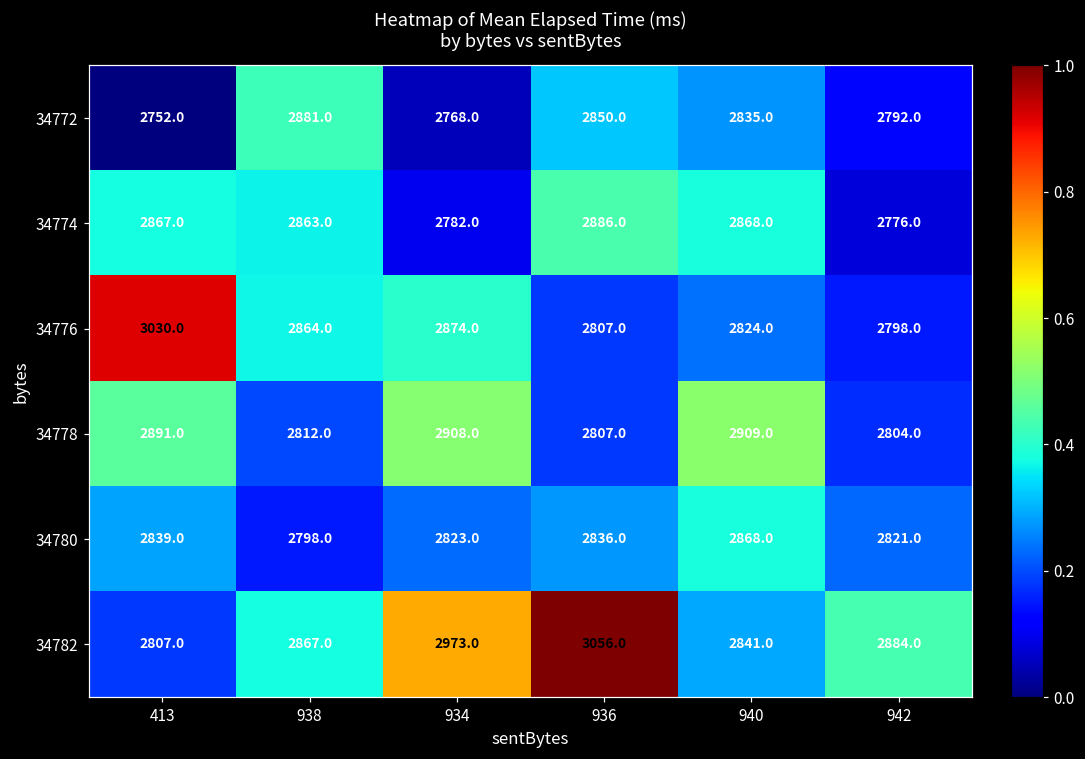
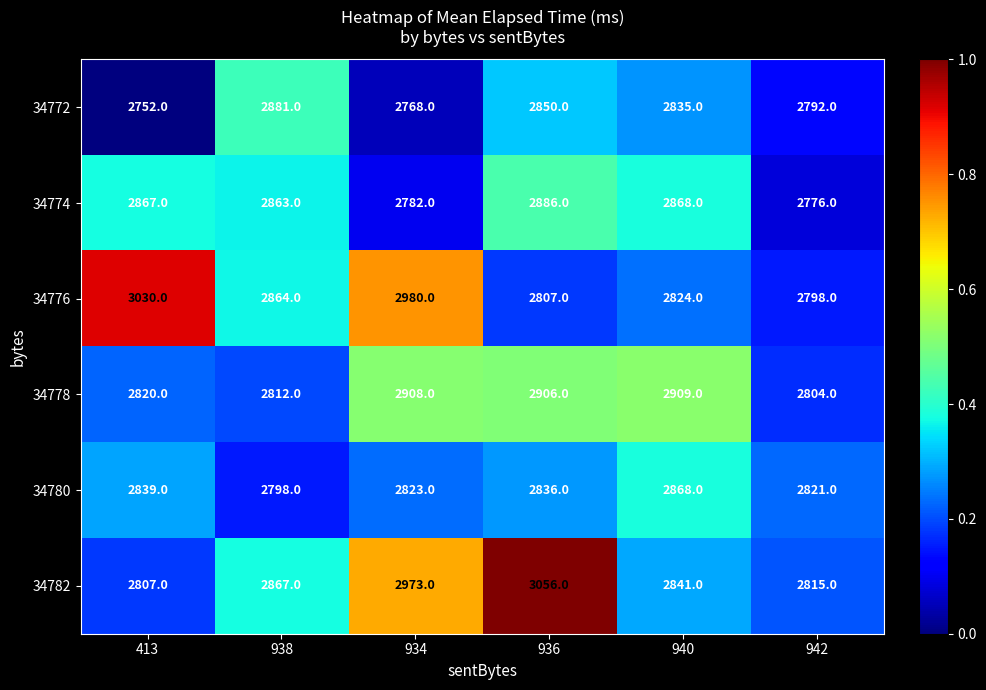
  {
    "34772": {
      "413": 2752.0,
      "938": 2881.0,
      "934": 2768.0,
      "936": 2850.0,
      "940": 2835.0,
      "942": 2792.0
    },
    "34774": {
      "413": 2867.0,
      "938": 2863.0,
      "934": 2782.0,
      "936": 2886.0,
      "940": 2868.0,
      "942": 2776.0
    },
    "34776": {
      "413": 3030.0,
      "938": 2864.0,
-     "934": 2874.0,
+     "934": 2980.0,
      "936": 2807.0,
      "940": 2824.0,
      "942": 2798.0
    },
    "34778": {
-     "413": 2891.0,
+     "413": 2820.0,
      "938": 2812.0,
      "934": 2908.0,
-     "936": 2807.0,
+     "936": 2906.0,
      "940": 2909.0,
      "942": 2804.0
    },
    "34780": {
      "413": 2839.0,
      "938": 2798.0,
      "934": 2823.0,
      "936": 2836.0,
      "940": 2868.0,
      "942": 2821.0
    },
    "34782": {
      "413": 2807.0,
      "938": 2867.0,
      "934": 2973.0,
      "936": 3056.0,
      "940": 2841.0,
-     "942": 2884.0
+     "942": 2815.0
    }
  }
